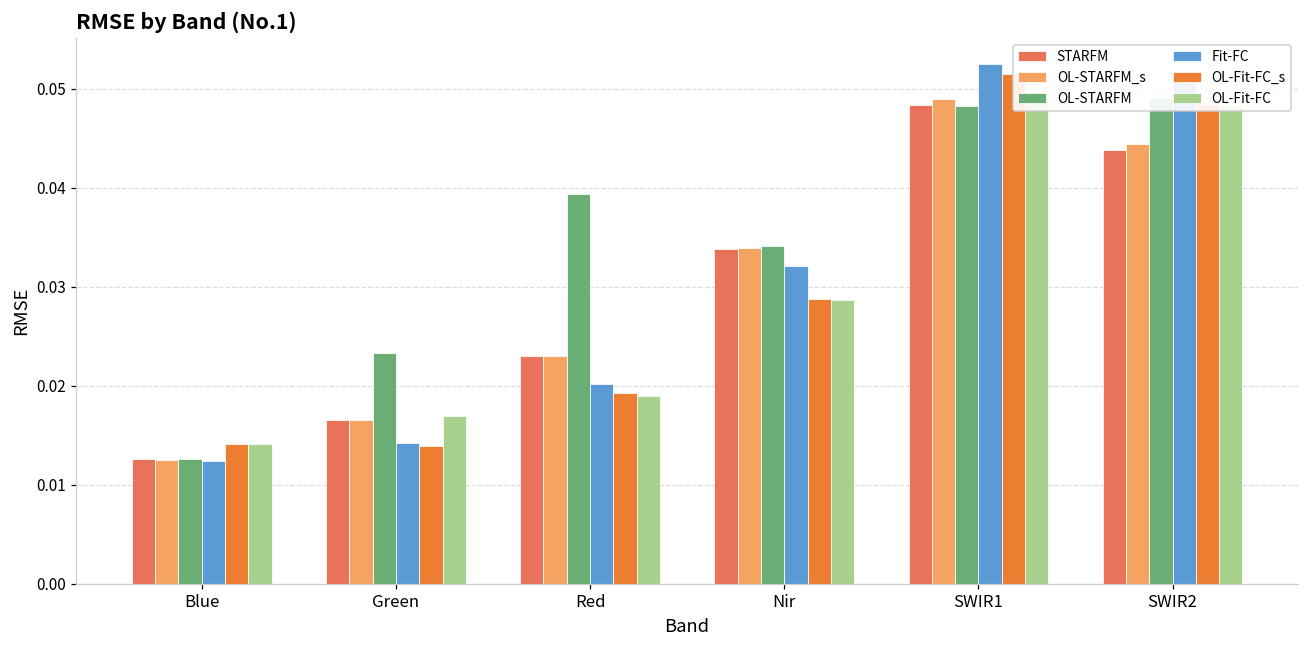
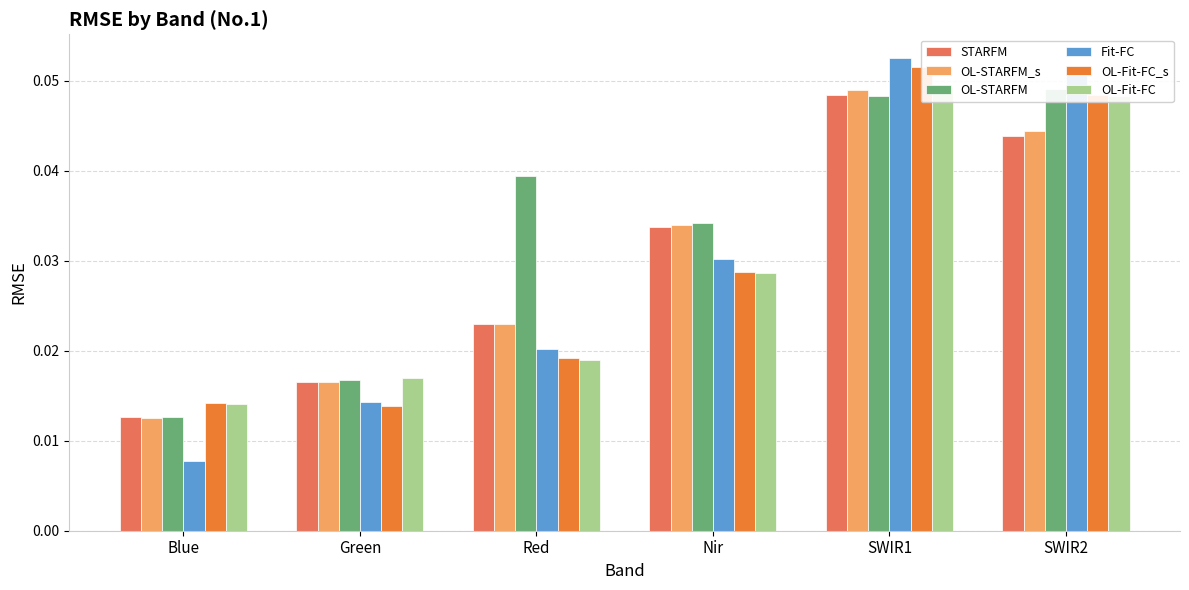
  {
    "OL-STARFM": {
      "Blue": 0.013,
-     "Green": 0.023,
+     "Green": 0.017,
      "Red": 0.039,
      "Nir": 0.034,
      "SWIR1": 0.048
    },
    "Fit-FC": {
-     "Blue": 0.012,
+     "Blue": 0.008,
      "Green": 0.014,
      "Red": 0.020,
-     "Nir": 0.032,
+     "Nir": 0.030,
      "SWIR1": 0.053
    },
    "OL-Fit-FC": {
      "Blue": 0.014,
      "Green": 0.017,
      "Red": 0.019,
      "Nir": 0.029
    }
  }
